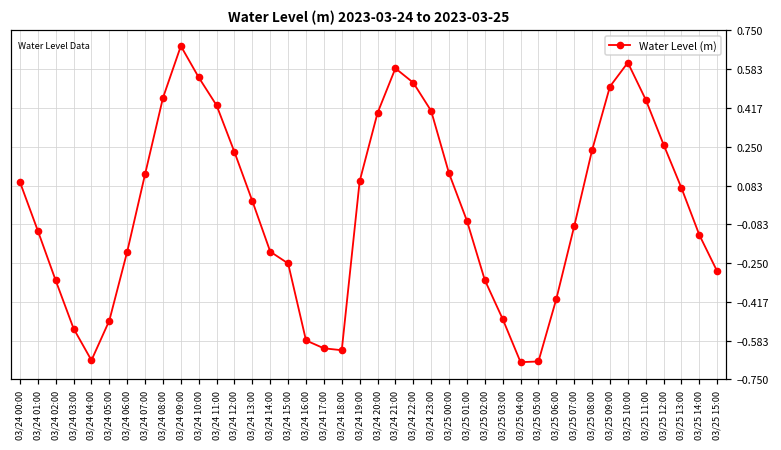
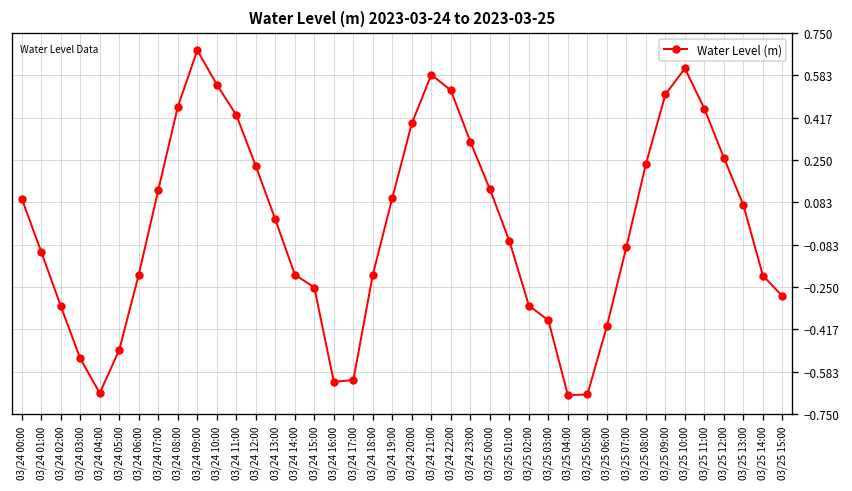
  {
    "03/24 00:00": 0.10,
    "03/24 01:00": -0.11,
    "03/24 02:00": -0.32,
    "03/24 03:00": -0.53,
    "03/24 04:00": -0.67,
    "03/24 05:00": -0.50,
    "03/24 06:00": -0.20,
    "03/24 07:00": 0.13,
    "03/24 08:00": 0.46,
    "03/24 09:00": 0.68,
    "03/24 10:00": 0.55,
    "03/24 11:00": 0.43,
    "03/24 12:00": 0.23,
    "03/24 13:00": 0.02,
    "03/24 14:00": -0.20,
    "03/24 15:00": -0.25,
-   "03/24 16:00": -0.58,
+   "03/24 16:00": -0.62,
    "03/24 17:00": -0.62,
-   "03/24 18:00": -0.62,
+   "03/24 18:00": -0.20,
    "03/24 19:00": 0.10,
    "03/24 20:00": 0.39,
    "03/24 21:00": 0.59,
    "03/24 22:00": 0.52,
-   "03/24 23:00": 0.40,
+   "03/24 23:00": 0.32,
    "03/25 00:00": 0.14,
    "03/25 01:00": -0.07,
    "03/25 02:00": -0.32,
-   "03/25 03:00": -0.49,
+   "03/25 03:00": -0.38,
    "03/25 04:00": -0.68,
    "03/25 05:00": -0.67,
    "03/25 06:00": -0.40,
    "03/25 07:00": -0.09,
    "03/25 08:00": 0.23,
    "03/25 09:00": 0.51,
    "03/25 10:00": 0.61,
    "03/25 11:00": 0.45,
    "03/25 12:00": 0.26,
    "03/25 13:00": 0.07,
-   "03/25 14:00": -0.13,
+   "03/25 14:00": -0.21,
    "03/25 15:00": -0.29
  }
